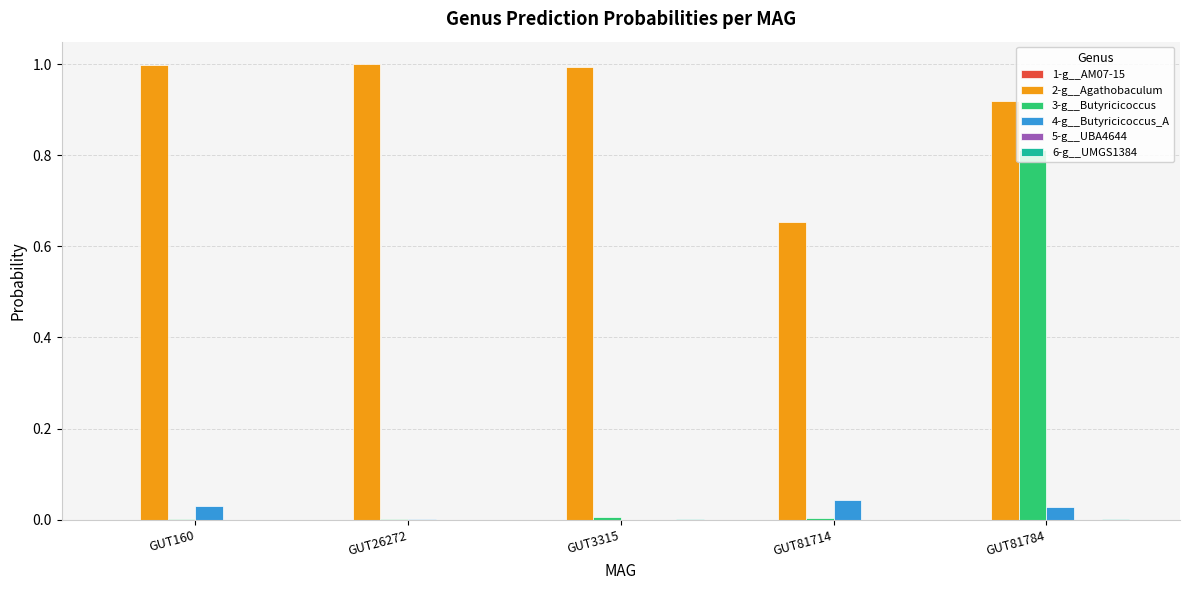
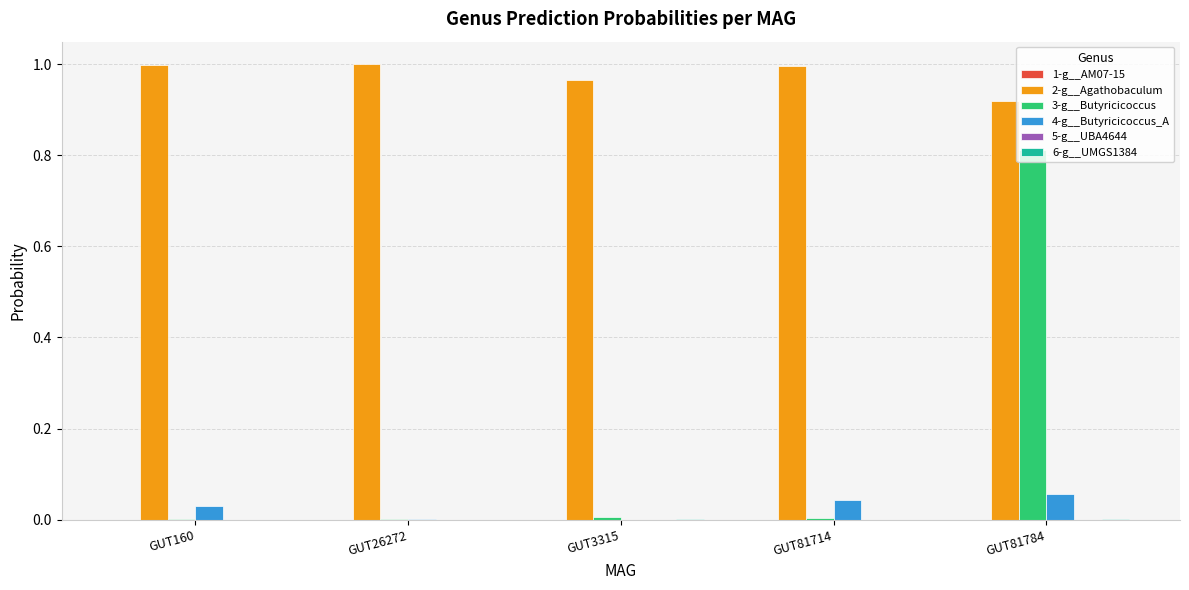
  {
    "2-g__Agathobaculum": {
      "GUT160": 1.00,
      "GUT26272": 1.00,
-     "GUT3315": 0.99,
-     "GUT81714": 0.65,
+     "GUT3315": 0.97,
+     "GUT81714": 1.00,
      "GUT81784": 0.92
    },
    "4-g__Butyricicoccus_A": {
      "GUT160": 0.03,
      "GUT81714": 0.04,
-     "GUT81784": 0.03
+     "GUT81784": 0.06
    }
  }
